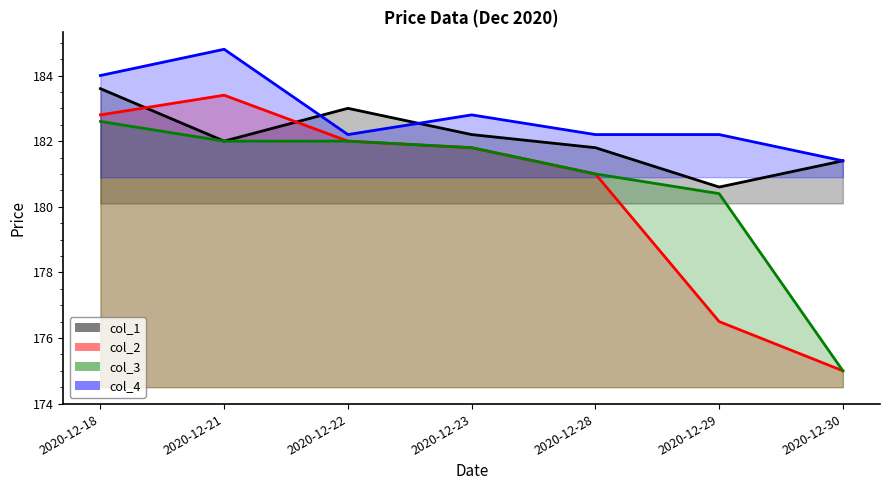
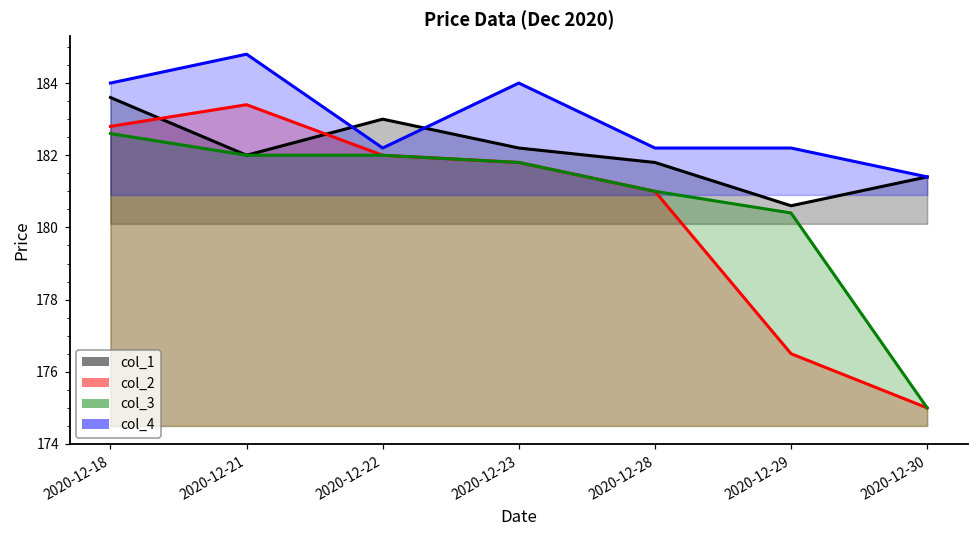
  {
    "col_2": {
      "2020-12-18": 182.8,
      "2020-12-21": 183.4,
      "2020-12-29": 176.5
    },
    "col_4": {
      "2020-12-18": 184.0,
      "2020-12-21": 184.8,
      "2020-12-22": 182.2,
-     "2020-12-23": 182.8,
+     "2020-12-23": 184.0,
      "2020-12-28": 182.2,
      "2020-12-29": 182.2
    }
  }
